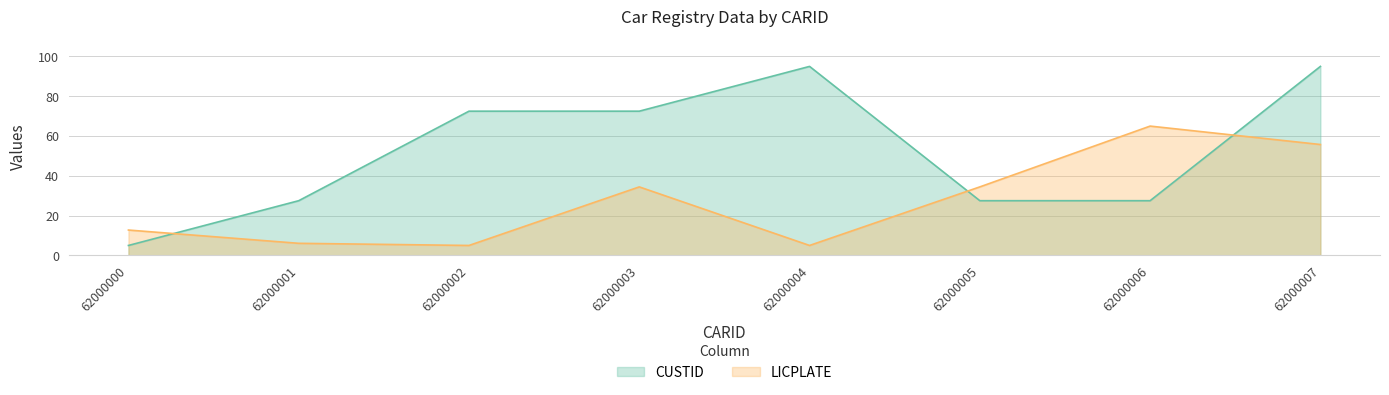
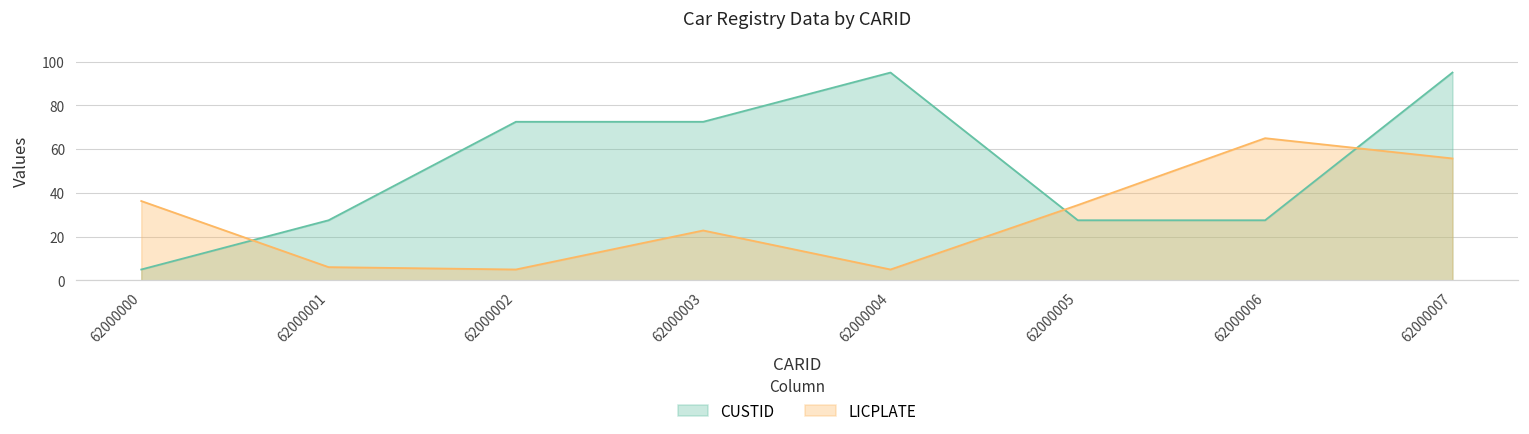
  {
    "CUSTID": {
      "62000000": 5,
      "62000001": 28,
      "62000002": 73,
      "62000003": 73,
      "62000004": 95,
      "62000005": 28,
      "62000006": 28,
      "62000007": 95
    },
    "LICPLATE": {
-     "62000000": 13,
+     "62000000": 36,
      "62000001": 6,
      "62000002": 5,
-     "62000003": 34,
+     "62000003": 23,
      "62000004": 5,
      "62000005": 34,
      "62000006": 65,
      "62000007": 56
    }
  }
